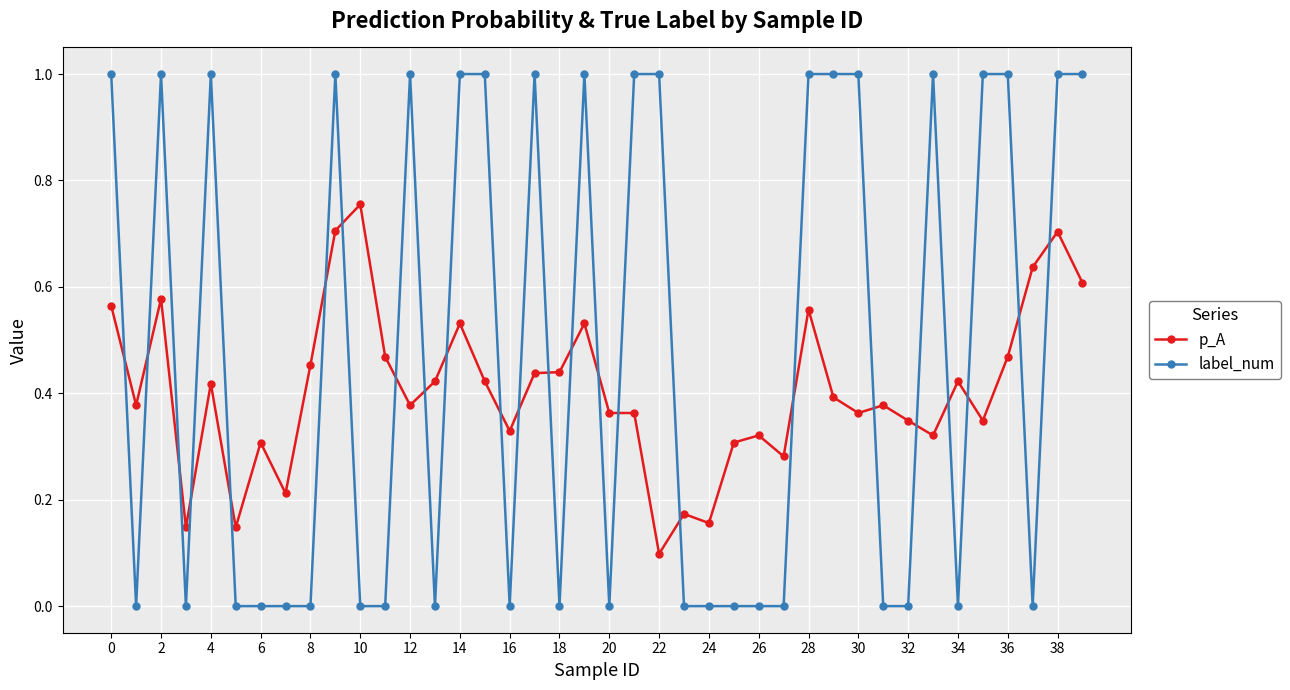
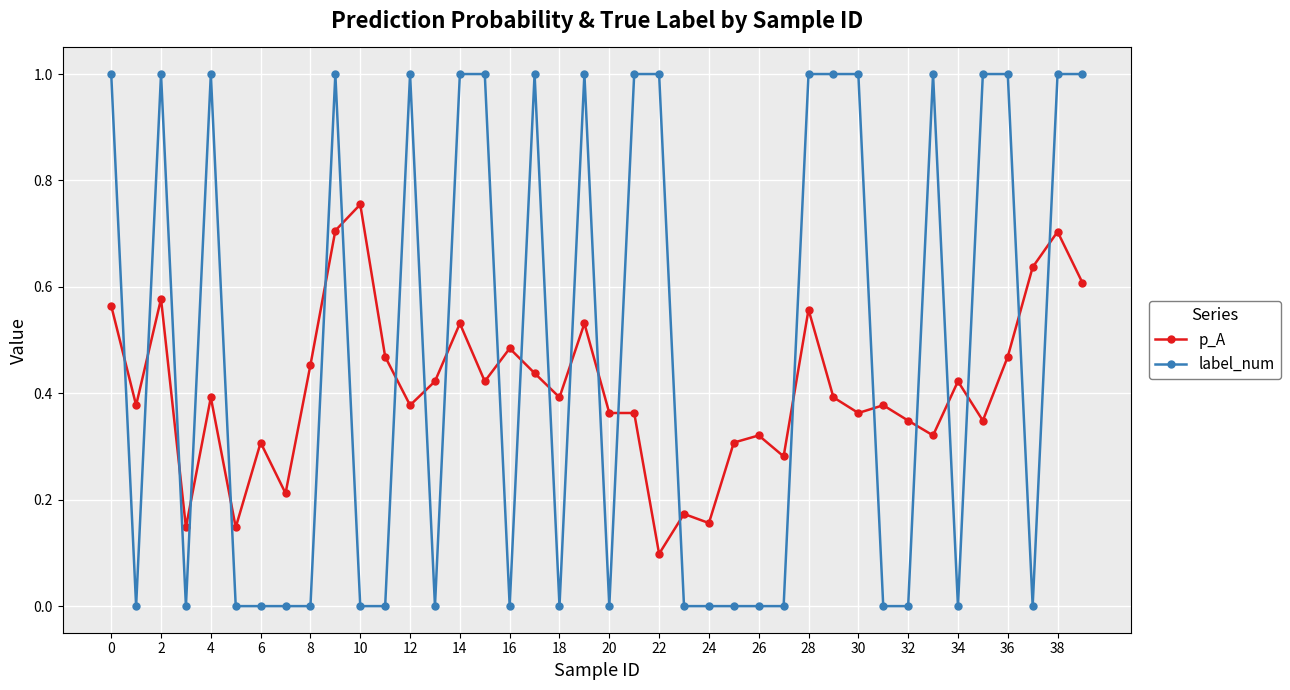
  {
    "p_A": {
      "0": 0.56,
      "2": 0.58,
-     "4": 0.42,
+     "4": 0.39,
      "6": 0.31,
      "8": 0.45,
      "10": 0.75,
      "12": 0.38,
      "14": 0.53,
-     "16": 0.33,
-     "18": 0.44,
+     "16": 0.48,
+     "18": 0.39,
      "20": 0.36,
      "22": 0.10,
      "24": 0.16,
      "26": 0.32,
      "28": 0.56,
      "30": 0.36,
      "32": 0.35,
      "34": 0.42,
      "36": 0.47,
      "38": 0.70
    },
    "label_num": {
      "0": 1.00,
      "2": 1.00,
      "4": 1.00,
      "6": 0.00,
      "8": 0.00,
      "10": 0.00,
      "12": 1.00,
      "14": 1.00,
      "16": 0.00,
      "18": 0.00,
      "20": 0.00,
      "22": 1.00,
      "24": 0.00,
      "26": 0.00,
      "28": 1.00,
      "30": 1.00,
      "32": 0.00,
      "34": 0.00,
      "36": 1.00,
      "38": 1.00
    }
  }
